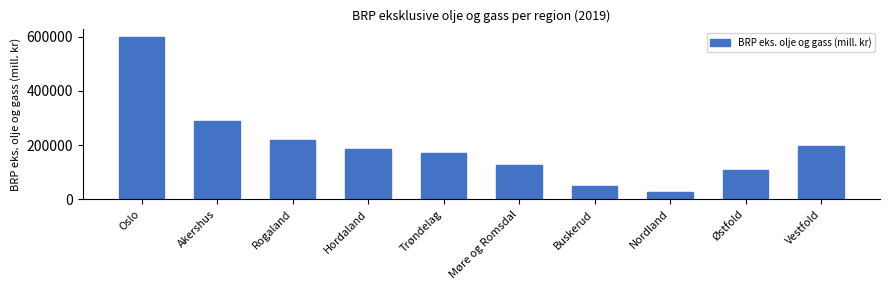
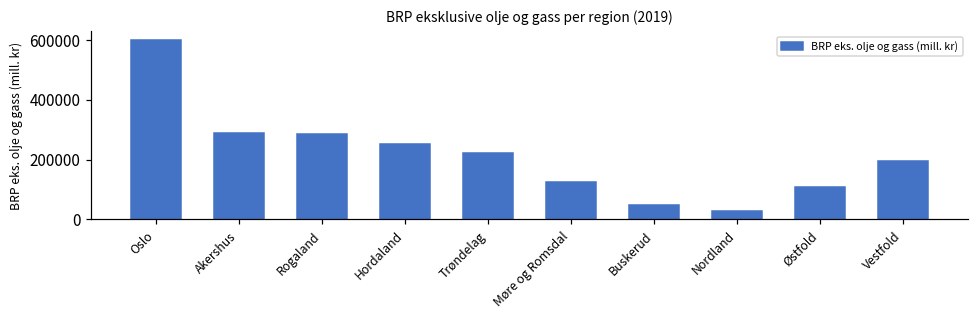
  {
    "Oslo": 600000,
    "Akershus": 290000,
-   "Rogaland": 220000,
-   "Hordaland": 180000,
-   "Trøndelag": 170000,
+   "Rogaland": 290000,
+   "Hordaland": 250000,
+   "Trøndelag": 220000,
    "Møre og Romsdal": 130000,
    "Buskerud": 50000,
    "Nordland": 30000,
    "Østfold": 110000,
    "Vestfold": 200000
  }
